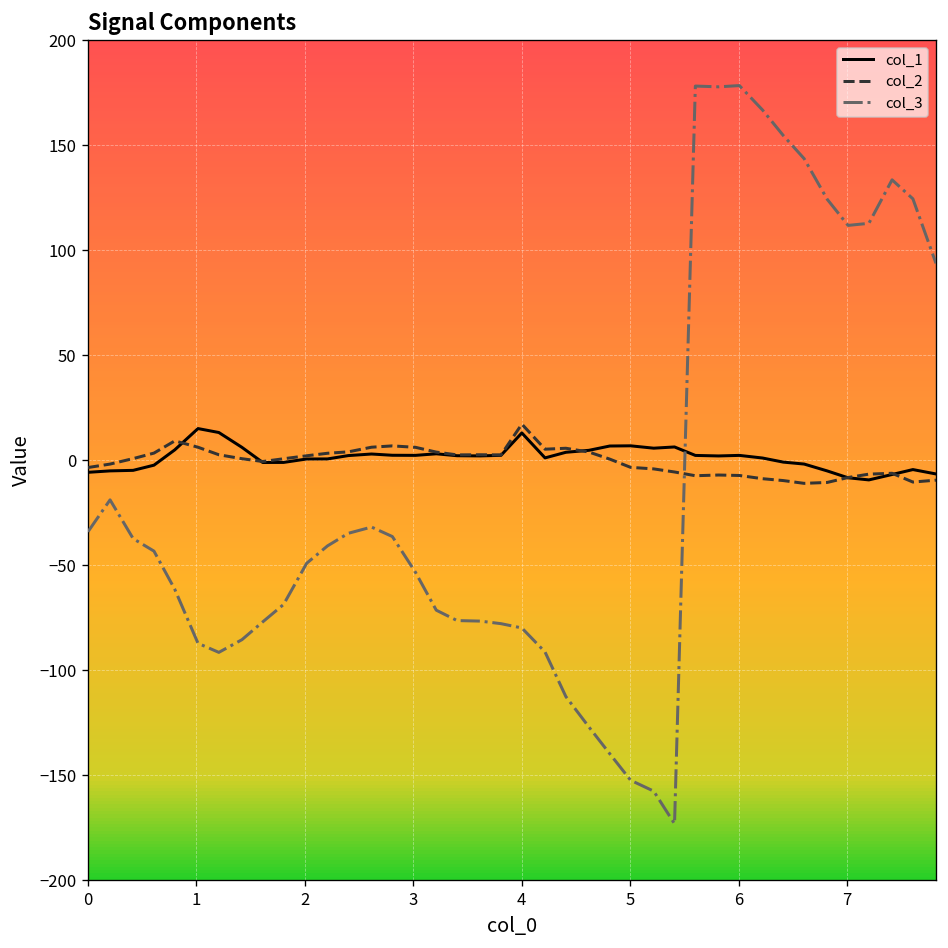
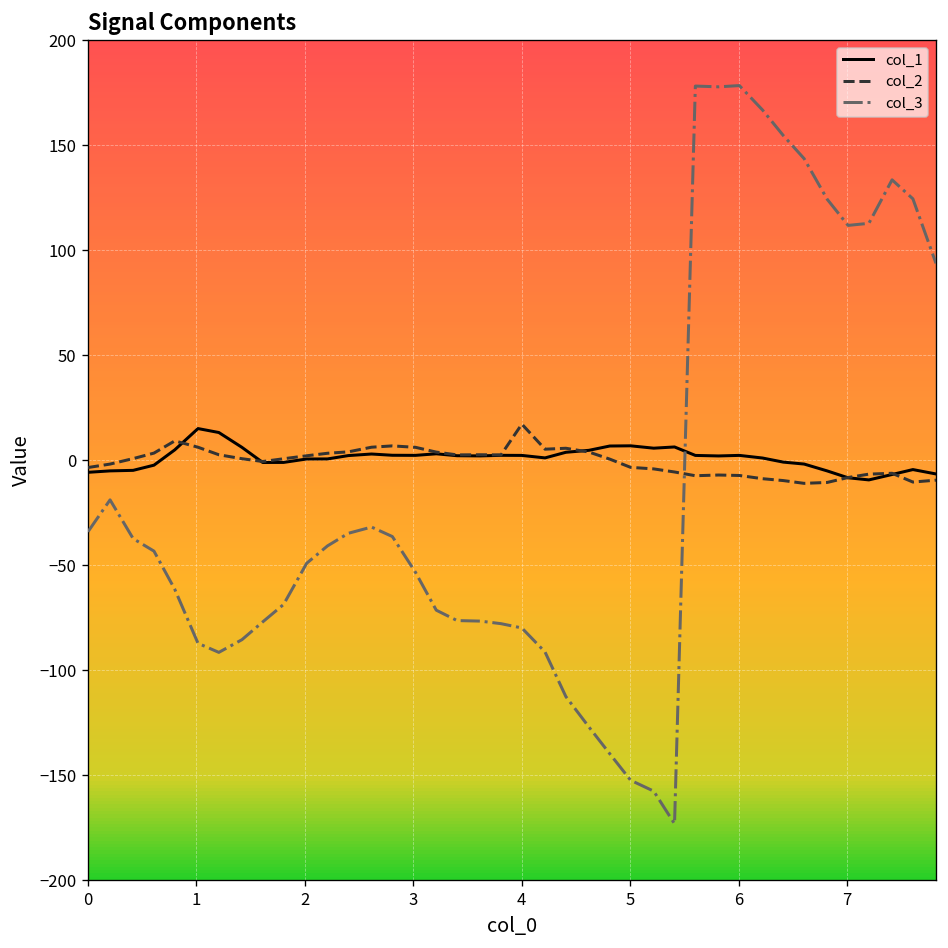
  {
    "col_1": {
      "0": -6,
-     "4": 13
+     "4": 2
    },
    "col_2": {
      "0": -3,
      "4": 17
    },
    "col_3": {
      "0": -34,
      "4": -80
    }
  }
